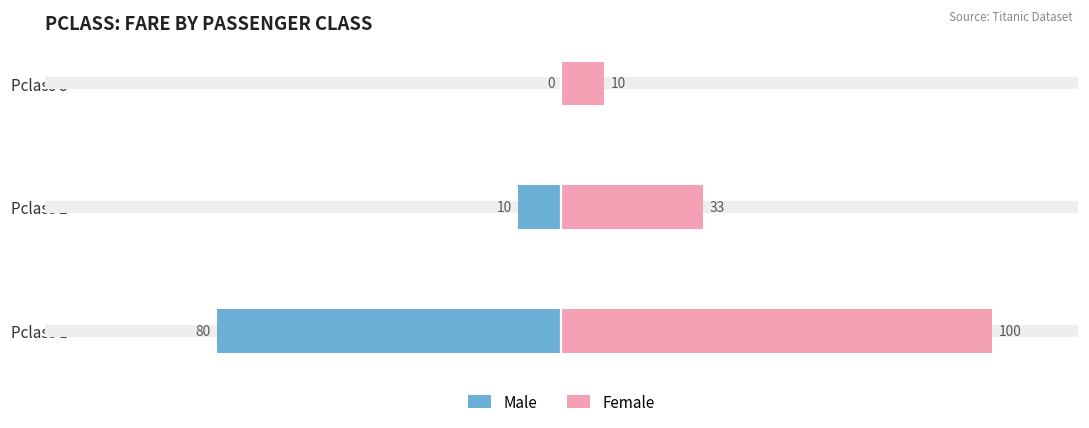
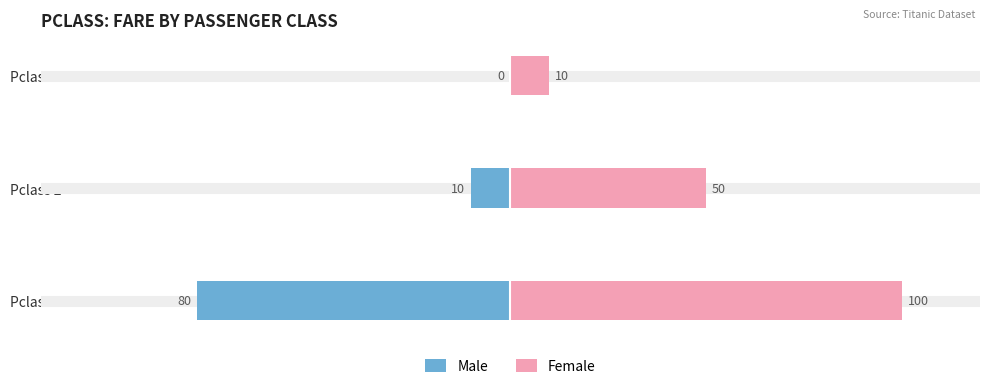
  {
    "Male": {
      "Pclass 3": 0
    },
    "Female": {
      "Pclass 3": 10,
-     "Pclass 2": 33,
+     "Pclass 2": 50,
      "Pclass 1": 100
    }
  }
